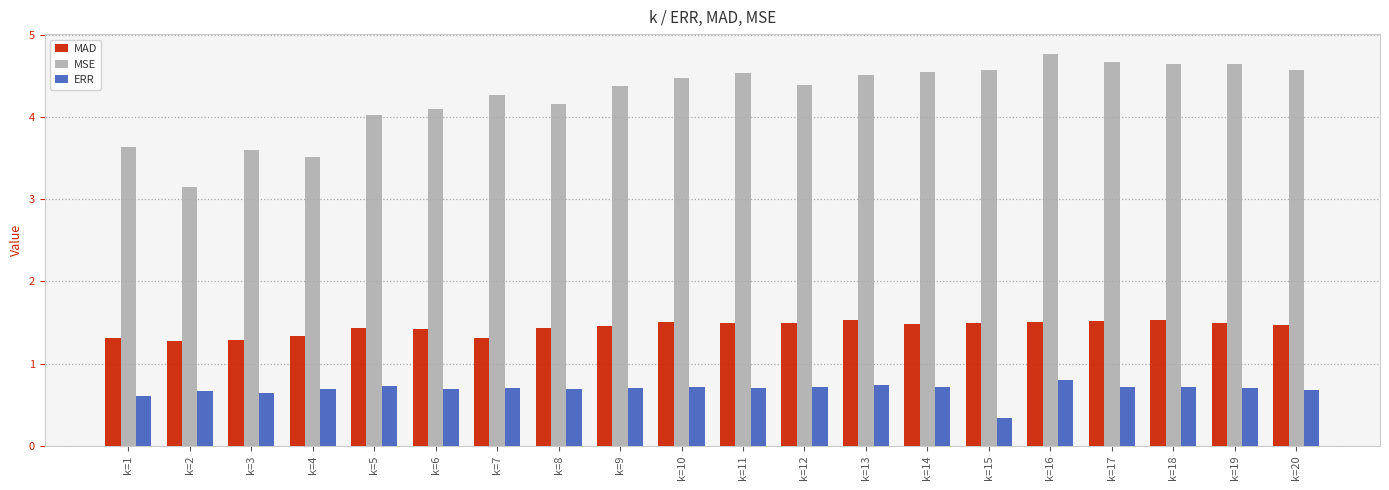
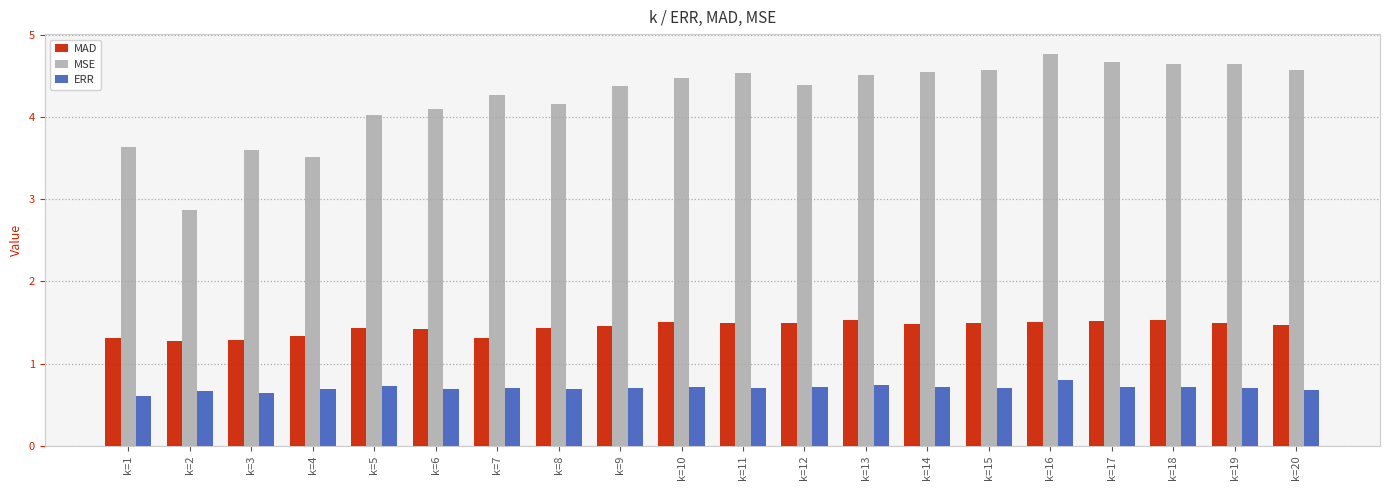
  {
    "MAD": {
      "k=1": 1.3,
      "k=2": 1.3,
      "k=3": 1.3,
      "k=4": 1.3,
      "k=5": 1.4,
      "k=6": 1.4,
      "k=7": 1.3,
      "k=8": 1.4,
      "k=9": 1.5,
      "k=10": 1.5,
      "k=11": 1.5,
      "k=12": 1.5,
      "k=13": 1.5,
      "k=14": 1.5,
      "k=15": 1.5,
      "k=16": 1.5,
      "k=17": 1.5,
      "k=18": 1.5,
      "k=19": 1.5,
      "k=20": 1.5
    },
    "MSE": {
      "k=1": 3.6,
-     "k=2": 3.1,
+     "k=2": 2.9,
      "k=3": 3.6,
      "k=4": 3.5,
      "k=5": 4.0,
      "k=6": 4.1,
      "k=7": 4.3,
      "k=8": 4.2,
      "k=9": 4.4,
      "k=10": 4.5,
      "k=11": 4.5,
      "k=12": 4.4,
      "k=13": 4.5,
      "k=14": 4.6,
      "k=15": 4.6,
      "k=16": 4.8,
      "k=17": 4.7,
      "k=18": 4.6,
      "k=19": 4.6,
      "k=20": 4.6
    },
    "ERR": {
      "k=1": 0.6,
      "k=2": 0.7,
      "k=3": 0.6,
      "k=4": 0.7,
      "k=5": 0.7,
      "k=6": 0.7,
      "k=7": 0.7,
      "k=8": 0.7,
      "k=9": 0.7,
      "k=10": 0.7,
      "k=11": 0.7,
      "k=12": 0.7,
      "k=13": 0.7,
      "k=14": 0.7,
-     "k=15": 0.3,
+     "k=15": 0.7,
      "k=16": 0.8,
      "k=17": 0.7,
      "k=18": 0.7,
      "k=19": 0.7,
      "k=20": 0.7
    }
  }
